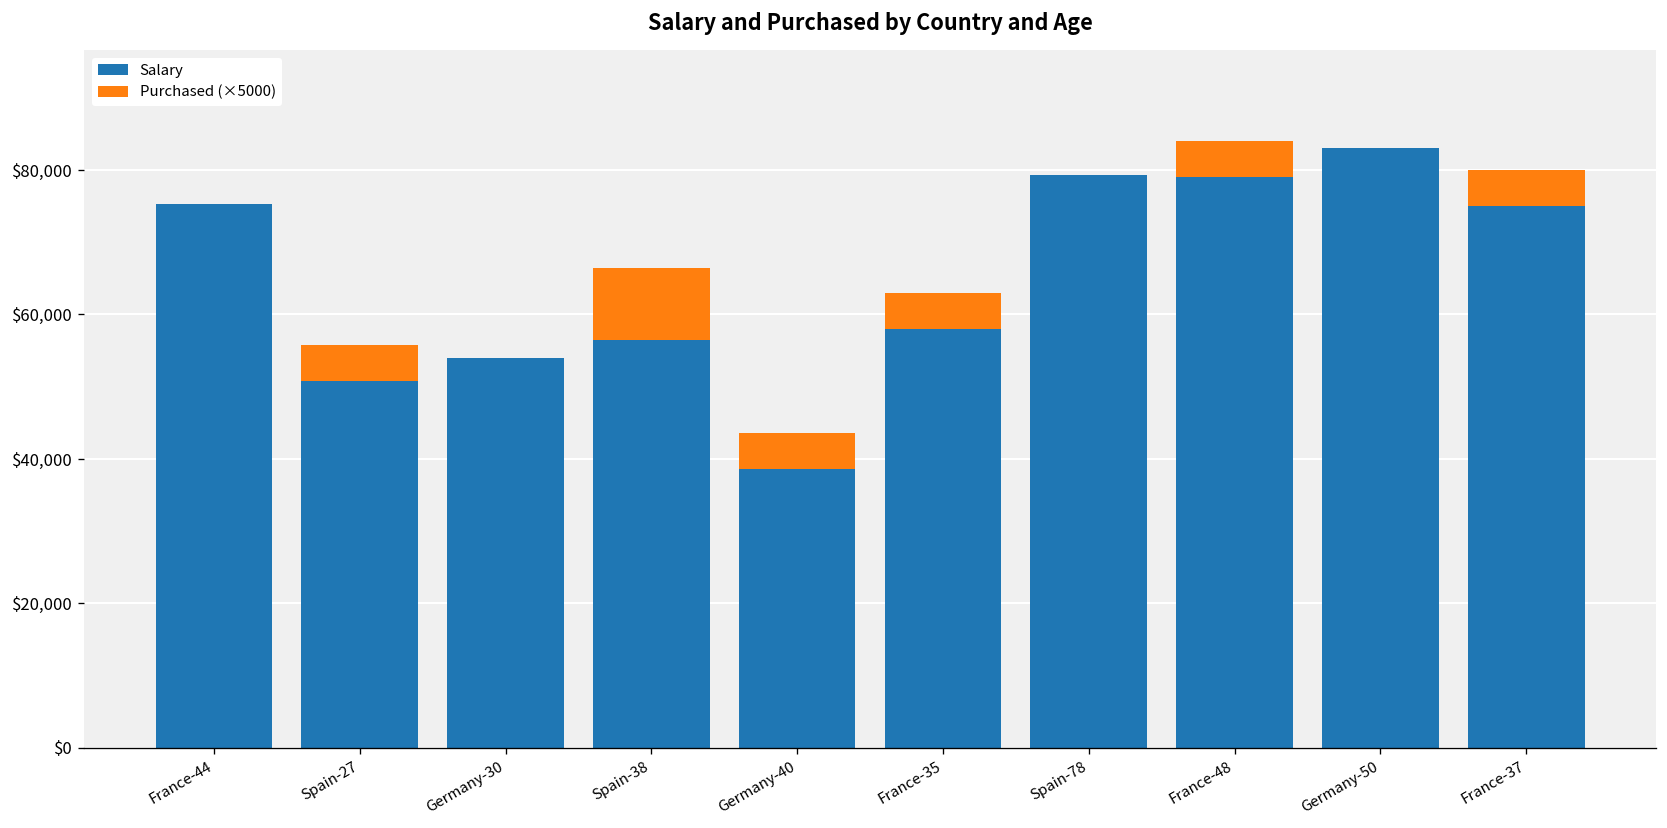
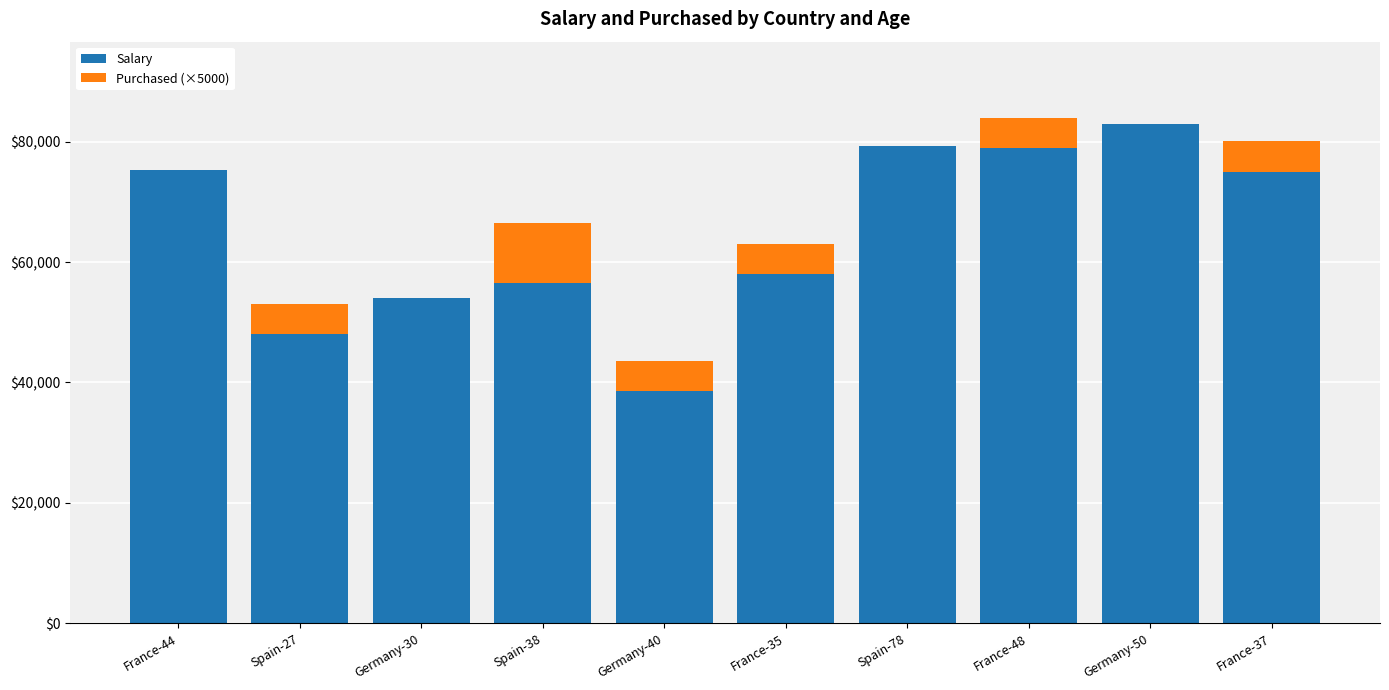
  {
    "Salary": {
      "France-44": "$75,000",
-     "Spain-27": "$51,000",
+     "Spain-27": "$48,000",
      "Germany-30": "$54,000",
      "Spain-38": "$56,000",
      "Germany-40": "$39,000",
      "France-35": "$58,000",
      "Spain-78": "$79,000",
      "France-48": "$79,000",
      "Germany-50": "$83,000",
      "France-37": "$75,000"
    },
    "Purchased (×5000)": {
      "France-44": "$0",
      "Spain-27": "$5,000",
      "Germany-30": "$0",
      "Spain-38": "$10,000",
      "Germany-40": "$5,000",
      "France-35": "$5,000",
      "Spain-78": "$0",
      "France-48": "$5,000",
      "Germany-50": "$0",
      "France-37": "$5,000"
    }
  }
